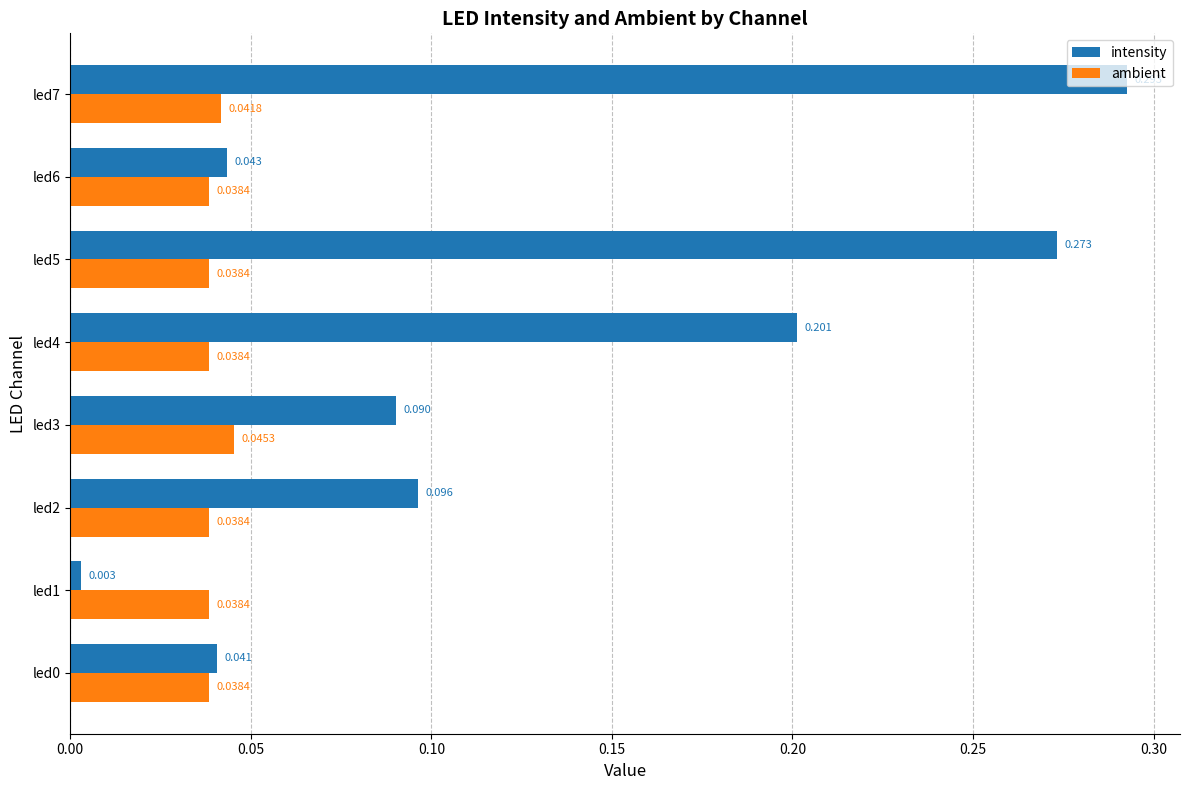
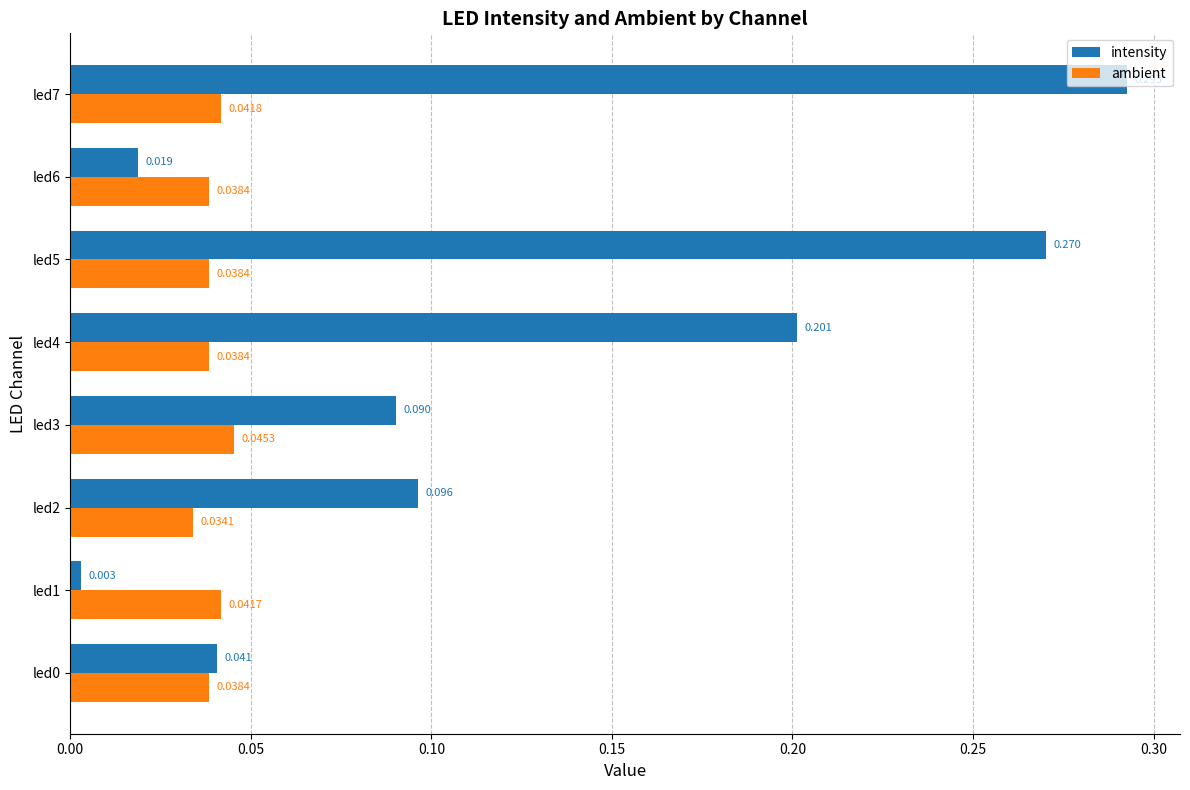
  {
    "intensity": {
-     "led6": 0.043,
-     "led5": 0.273,
+     "led6": 0.019,
+     "led5": 0.270,
      "led4": 0.201,
      "led3": 0.090,
      "led2": 0.096,
      "led1": 0.003,
      "led0": 0.041
    },
    "ambient": {
      "led7": 0.0418,
      "led6": 0.0384,
      "led5": 0.0384,
      "led4": 0.0384,
      "led3": 0.0453,
-     "led2": 0.0384,
-     "led1": 0.0384,
+     "led2": 0.0341,
+     "led1": 0.0417,
      "led0": 0.0384
    }
  }
